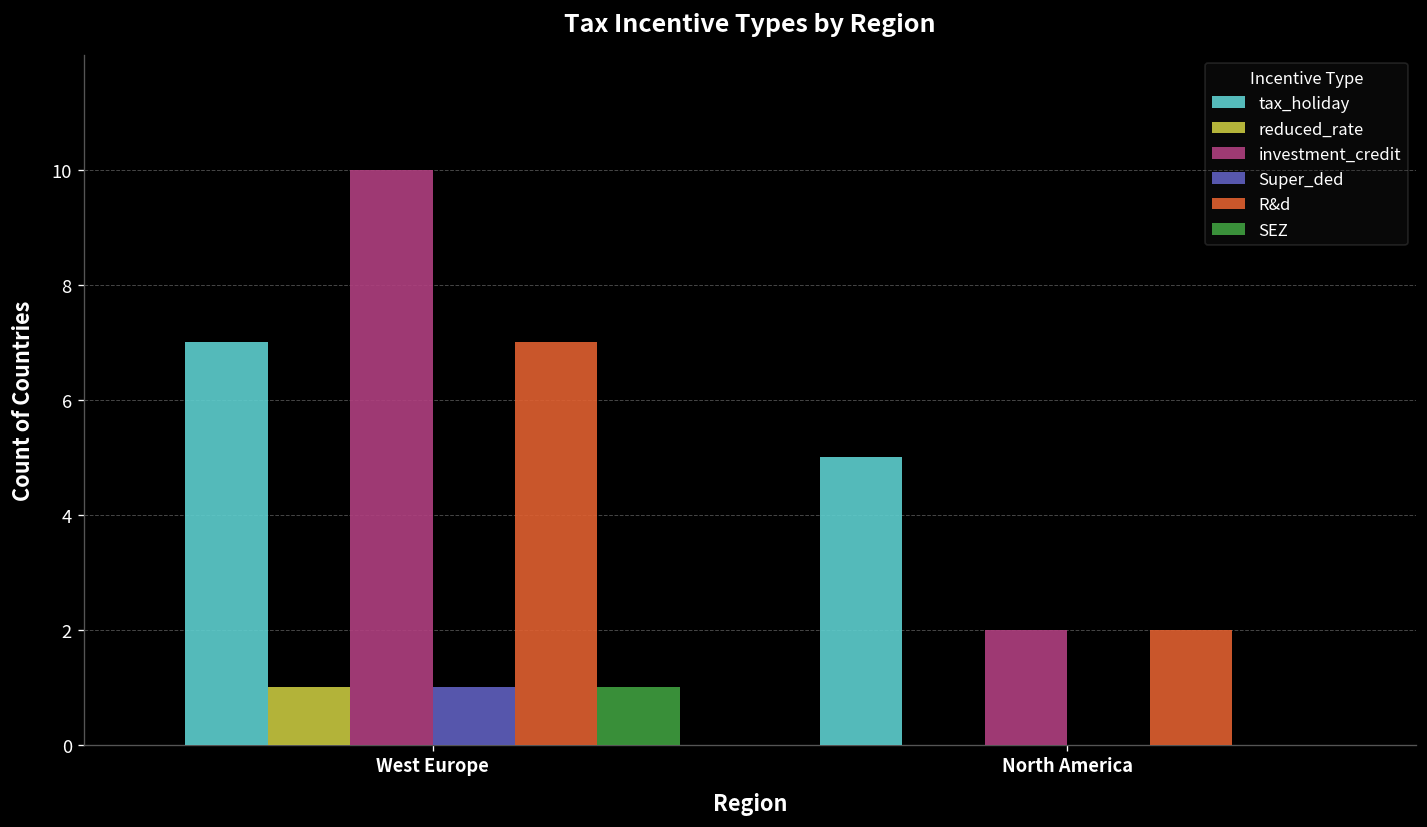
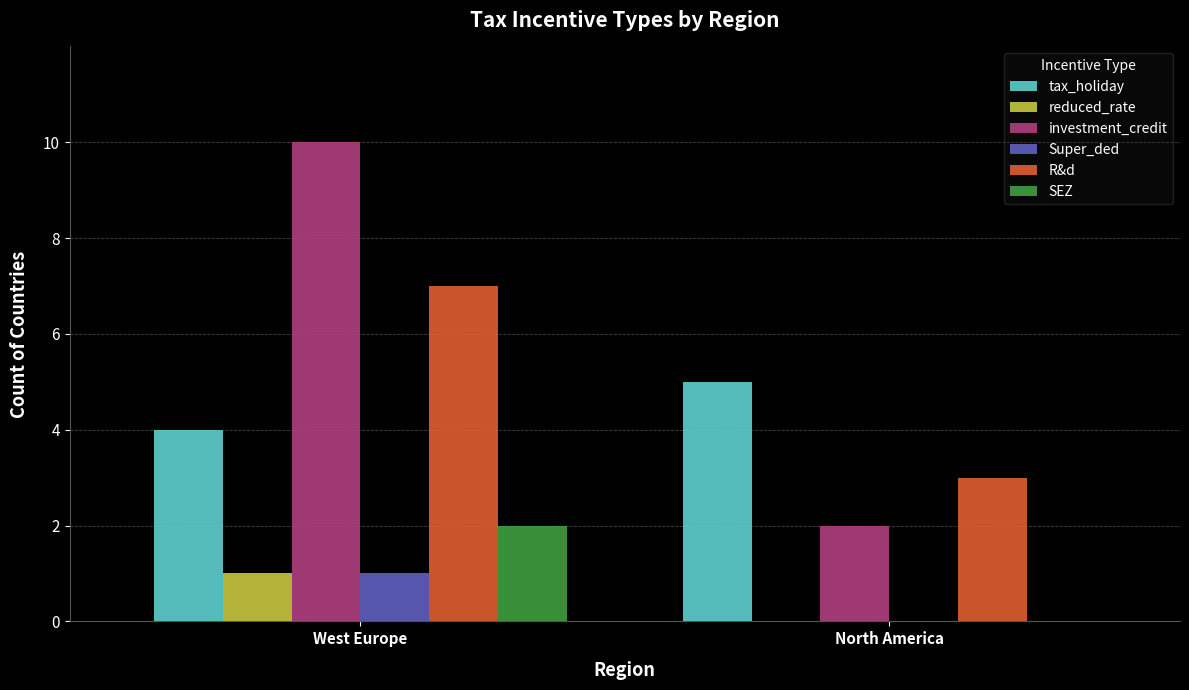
  {
    "tax_holiday": {
-     "West Europe": 7,
+     "West Europe": 4,
      "North America": 5
    },
    "reduced_rate": {
      "West Europe": 1,
      "North America": 0
    },
    "investment_credit": {
      "West Europe": 10,
      "North America": 2
    },
    "Super_ded": {
      "West Europe": 1,
      "North America": 0
    },
    "R&d": {
      "West Europe": 7,
-     "North America": 2
+     "North America": 3
    },
    "SEZ": {
-     "West Europe": 1,
+     "West Europe": 2,
      "North America": 0
    }
  }
